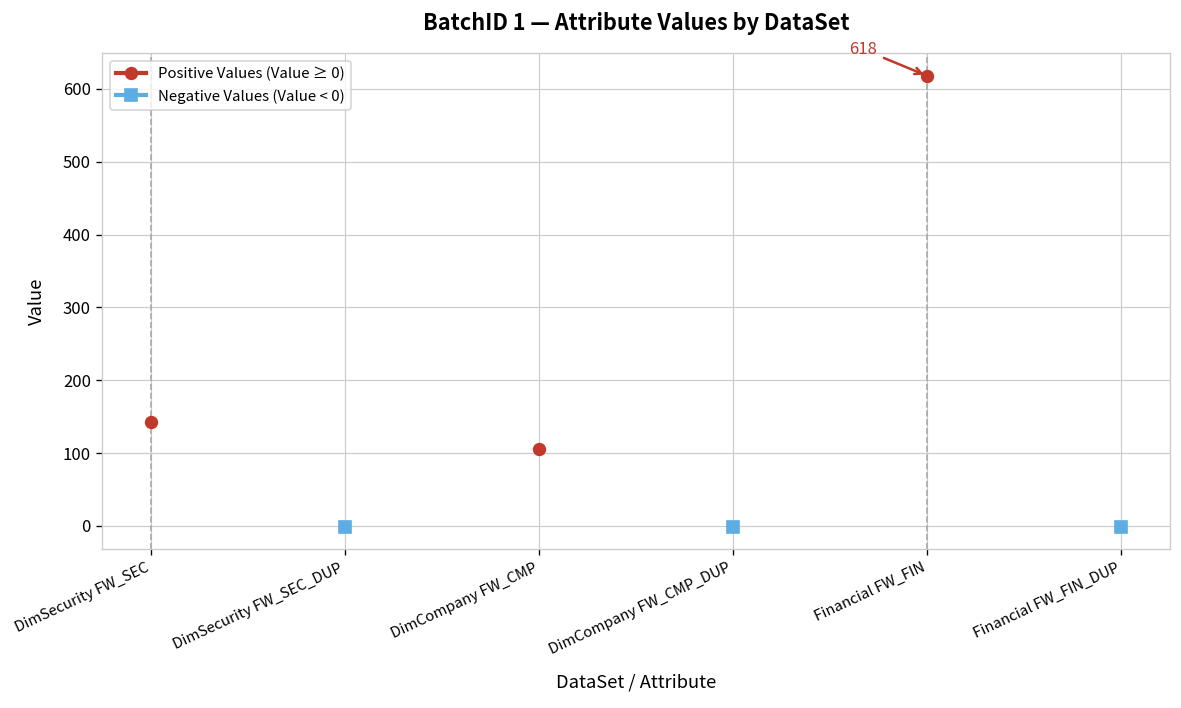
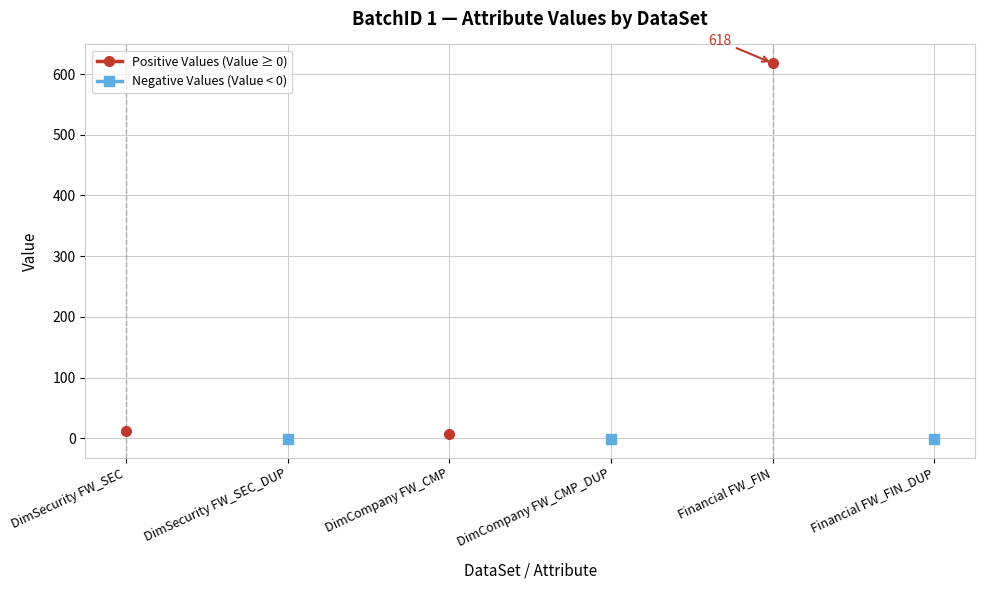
  {
    "Positive Values (Value ≥ 0)": {
-     "DimSecurity FW_SEC": 140,
-     "DimCompany FW_CMP": 110
+     "DimSecurity FW_SEC": 10,
+     "DimCompany FW_CMP": 10
    },
    "Negative Values (Value < 0)": {
      "DimSecurity FW_SEC_DUP": 0,
      "DimCompany FW_CMP_DUP": 0,
      "Financial FW_FIN_DUP": 0
    }
  }
